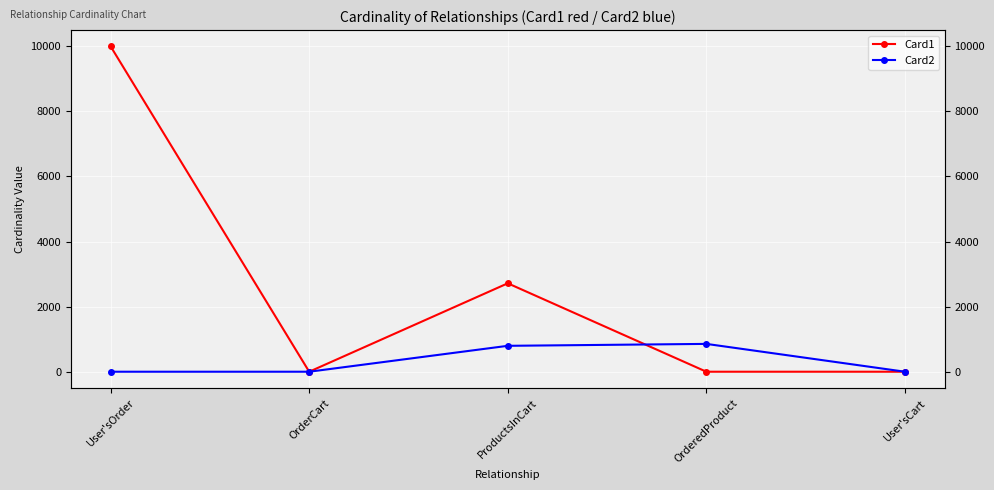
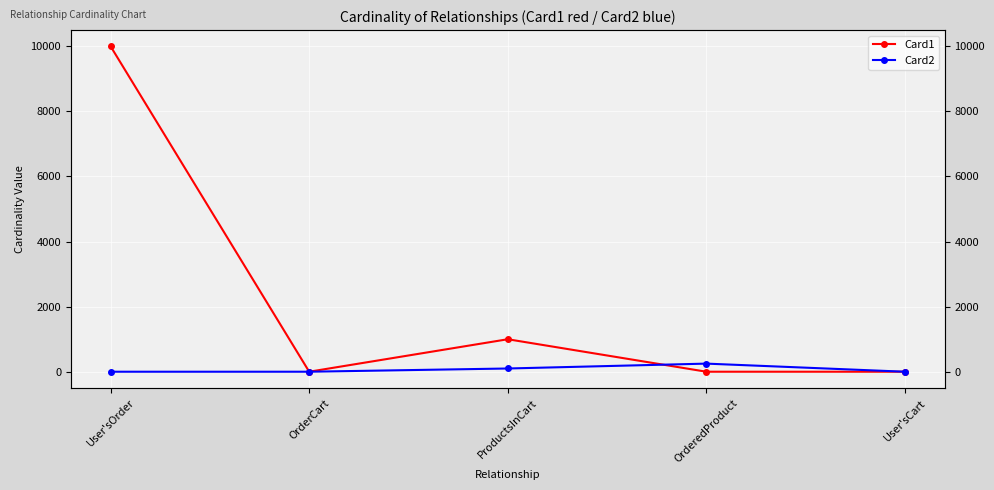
  {
    "Card1": {
      "User'sOrder": 10000,
-     "ProductsInCart": 2700,
+     "ProductsInCart": 1000,
      "OrderedProduct": 0
    },
    "Card2": {
      "User'sOrder": 0,
-     "ProductsInCart": 800,
-     "OrderedProduct": 900
+     "ProductsInCart": 100,
+     "OrderedProduct": 300
    }
  }
